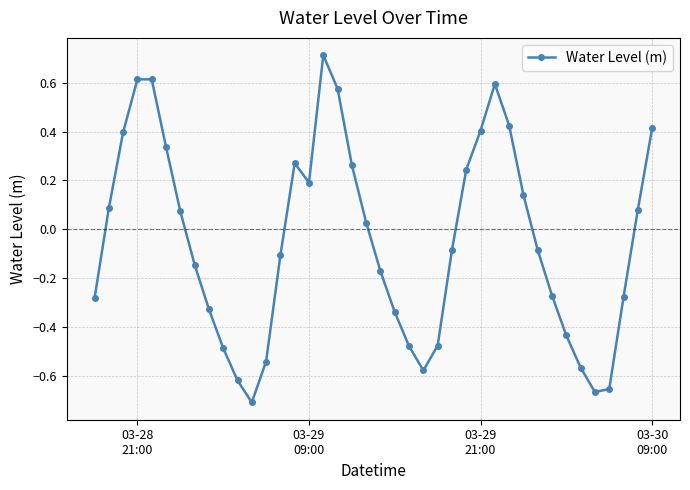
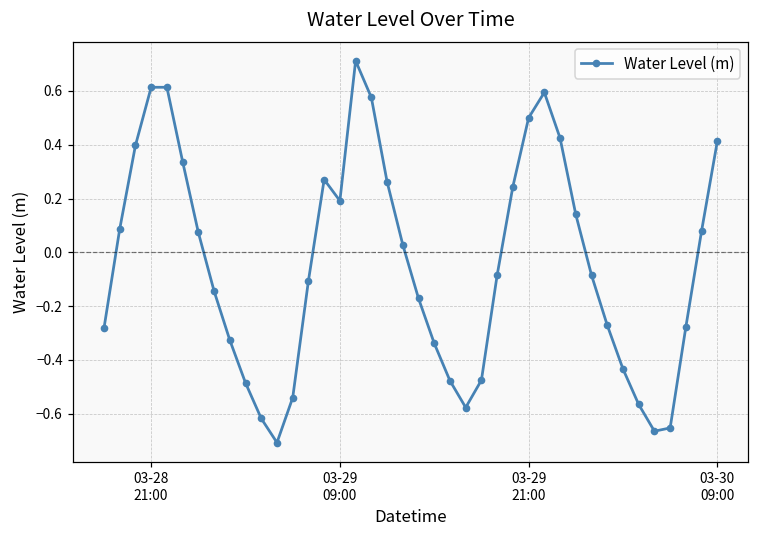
  {
    "03-28 21:00": 0.61,
    "03-29 09:00": 0.19,
-   "03-29 21:00": 0.40,
+   "03-29 21:00": 0.50,
    "03-30 09:00": 0.41
  }
